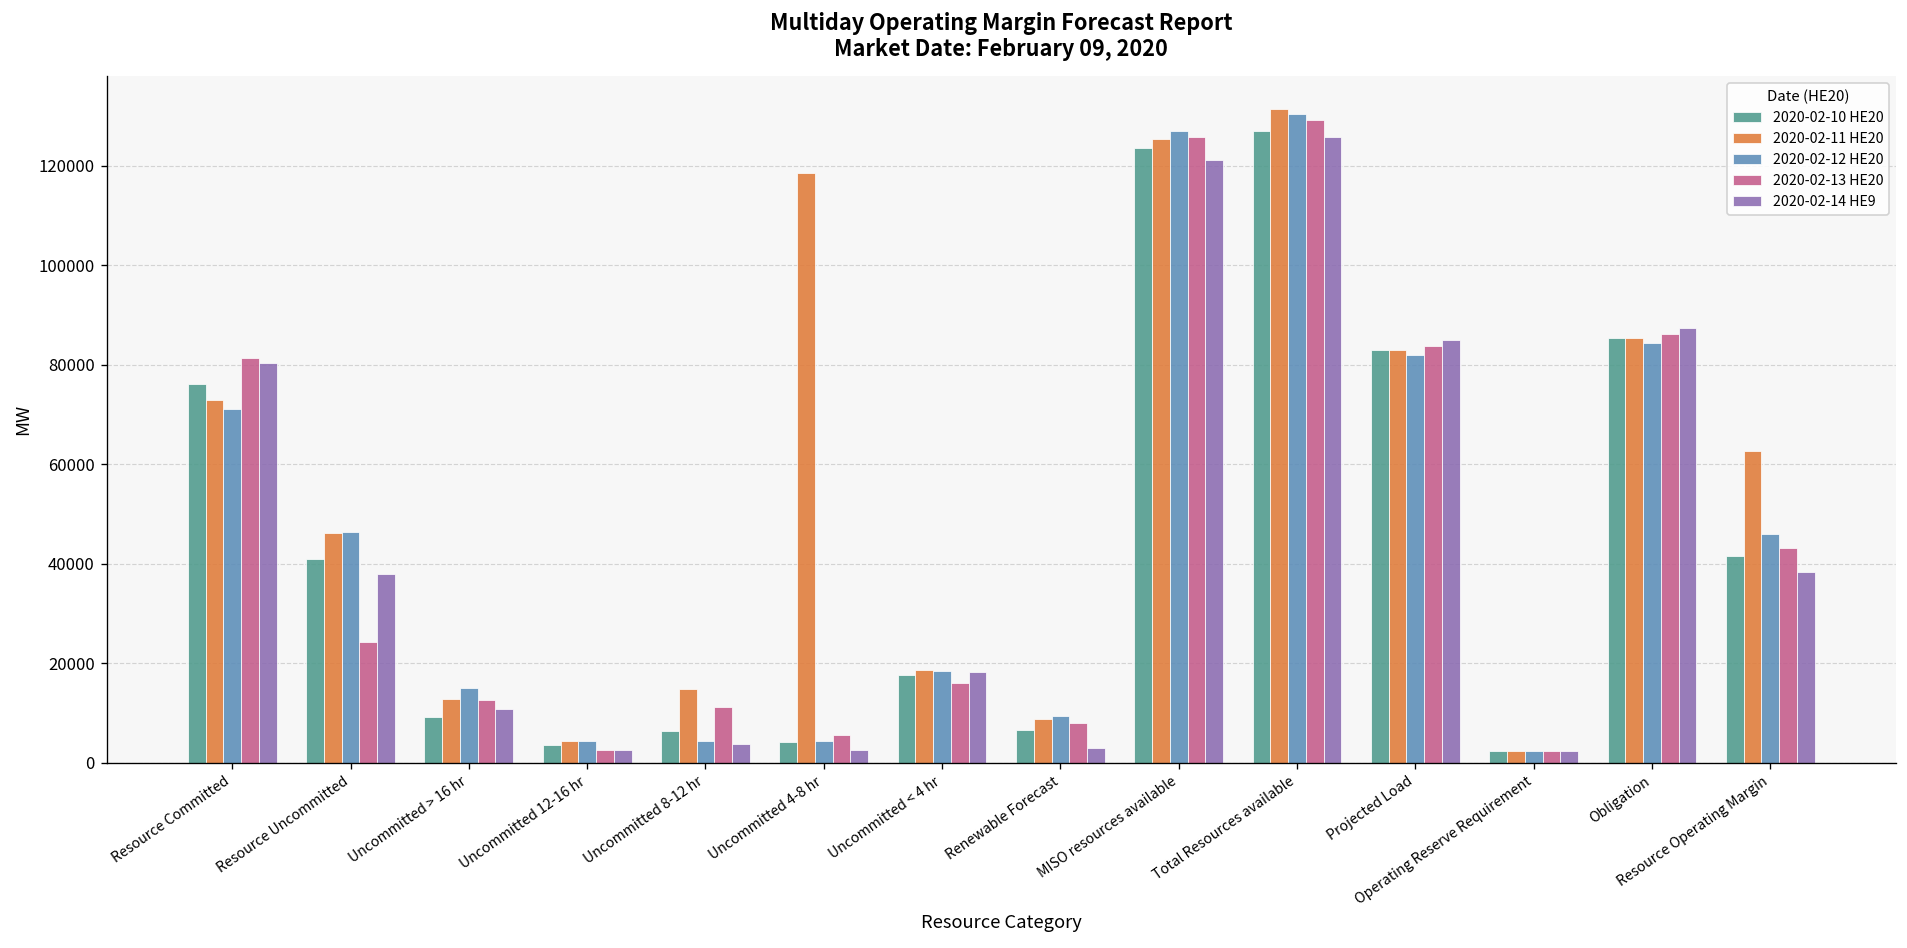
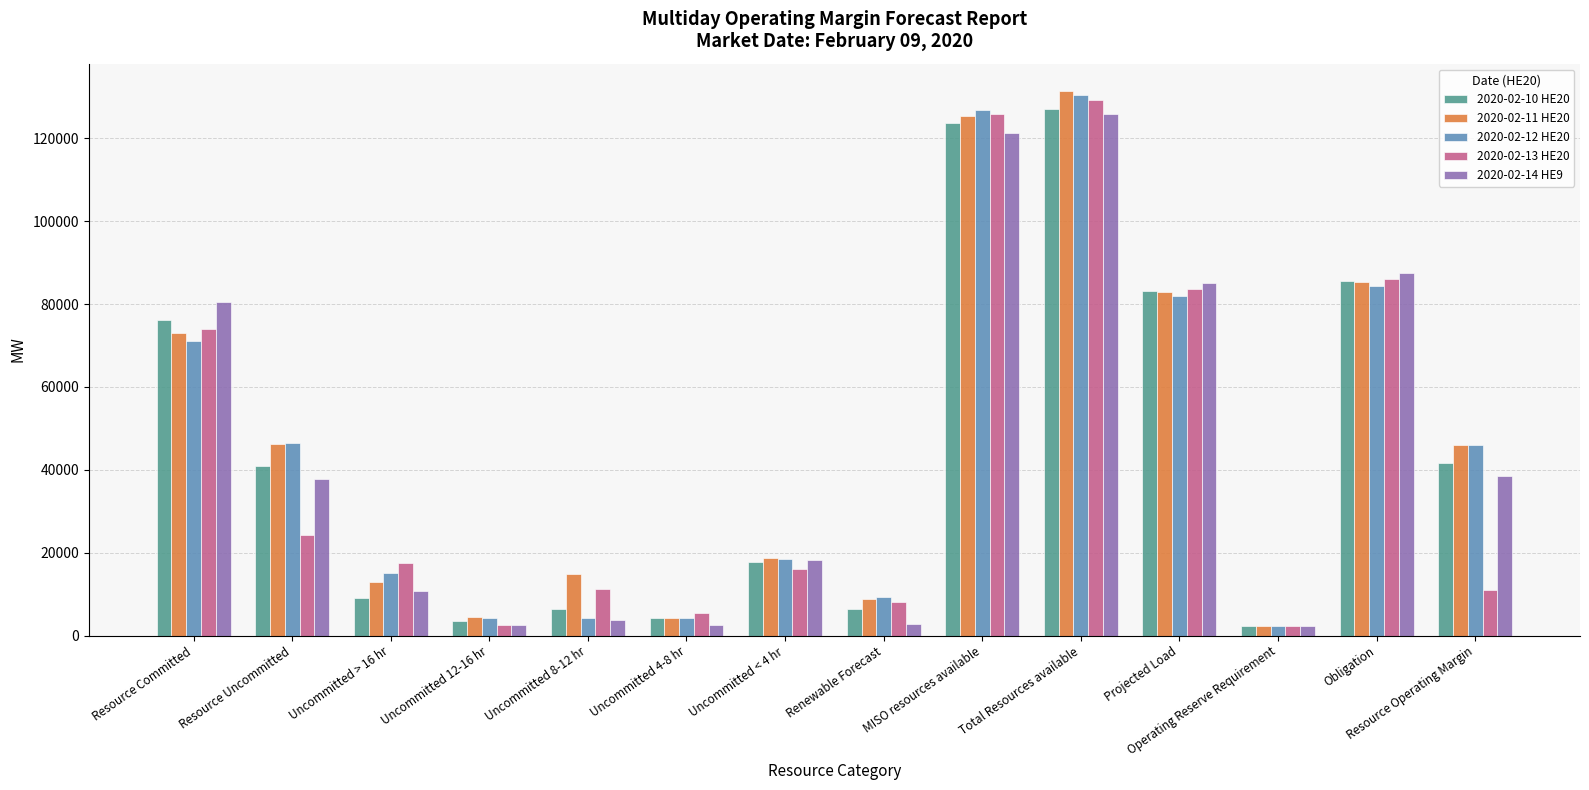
  {
    "2020-02-11 HE20": {
      "Resource Committed": 73000,
      "Resource Uncommitted": 46000,
      "Uncommitted > 16 hr": 13000,
      "Uncommitted 12-16 hr": 4000,
      "Uncommitted 8-12 hr": 15000,
-     "Uncommitted 4-8 hr": 119000,
+     "Uncommitted 4-8 hr": 4000,
      "Uncommitted < 4 hr": 19000,
      "Renewable Forecast": 9000,
      "MISO resources available": 125000,
      "Total Resources available": 131000,
      "Projected Load": 83000,
      "Operating Reserve Requirement": 2000,
      "Obligation": 85000,
-     "Resource Operating Margin": 63000
+     "Resource Operating Margin": 46000
    },
    "2020-02-13 HE20": {
-     "Resource Committed": 81000,
+     "Resource Committed": 74000,
      "Resource Uncommitted": 24000,
-     "Uncommitted > 16 hr": 13000,
+     "Uncommitted > 16 hr": 18000,
      "Uncommitted 12-16 hr": 3000,
      "Uncommitted 8-12 hr": 11000,
      "Uncommitted 4-8 hr": 5000,
      "Uncommitted < 4 hr": 16000,
      "Renewable Forecast": 8000,
      "MISO resources available": 126000,
      "Total Resources available": 129000,
      "Projected Load": 84000,
      "Operating Reserve Requirement": 2000,
      "Obligation": 86000,
-     "Resource Operating Margin": 43000
+     "Resource Operating Margin": 11000
    }
  }
